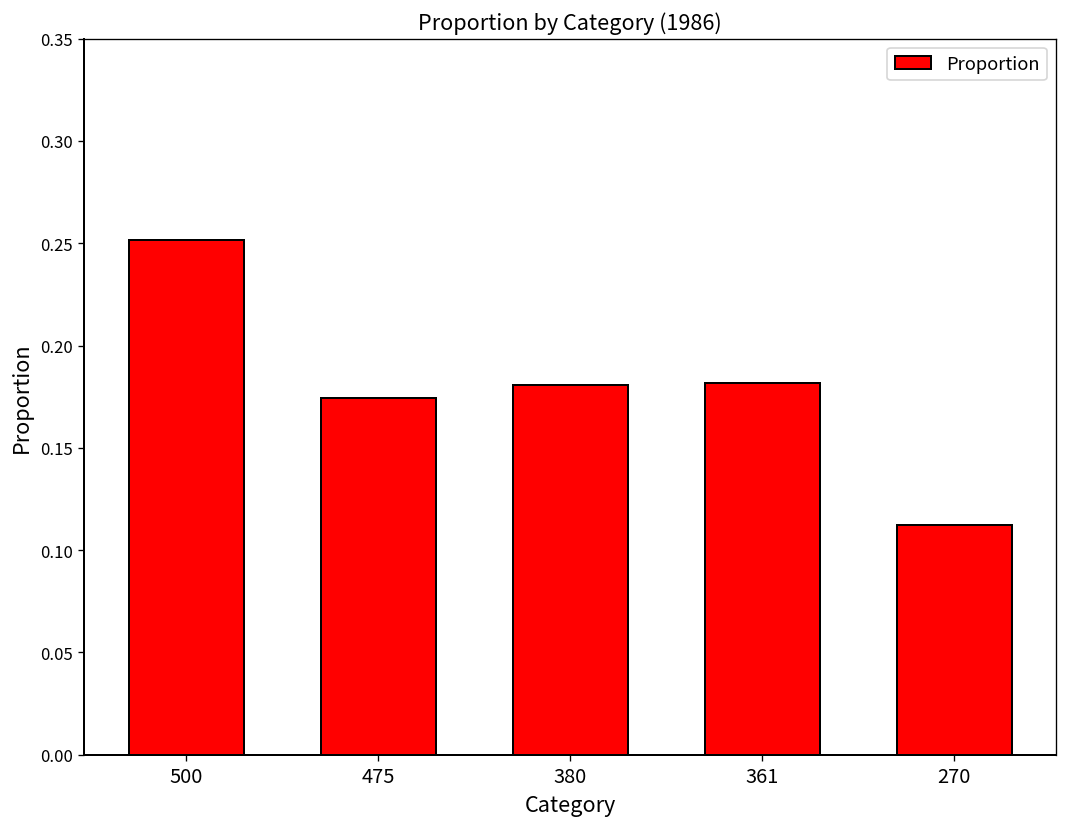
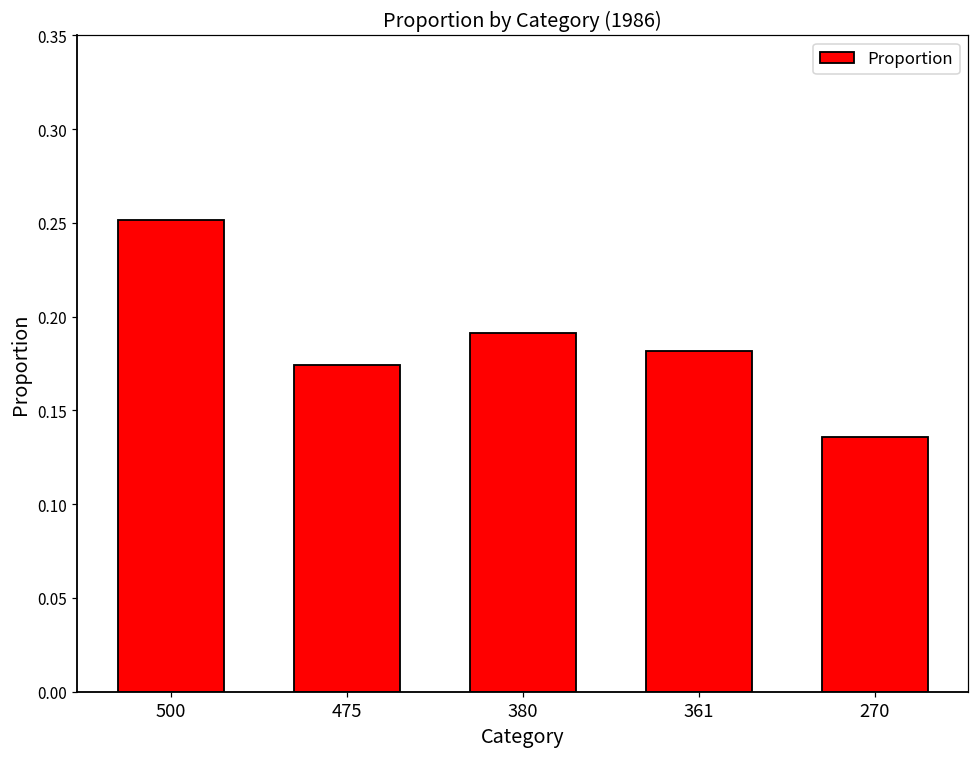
  {
    "500": 0.252,
    "475": 0.174,
-   "380": 0.181,
+   "380": 0.191,
    "361": 0.182,
-   "270": 0.112
+   "270": 0.136
  }
